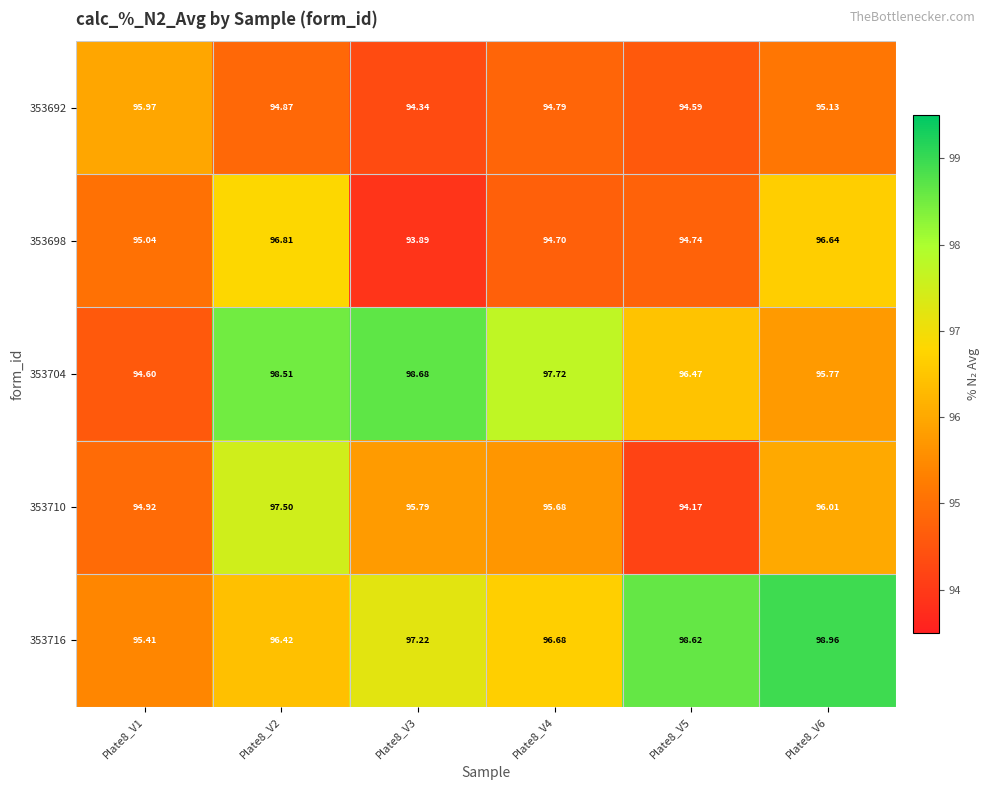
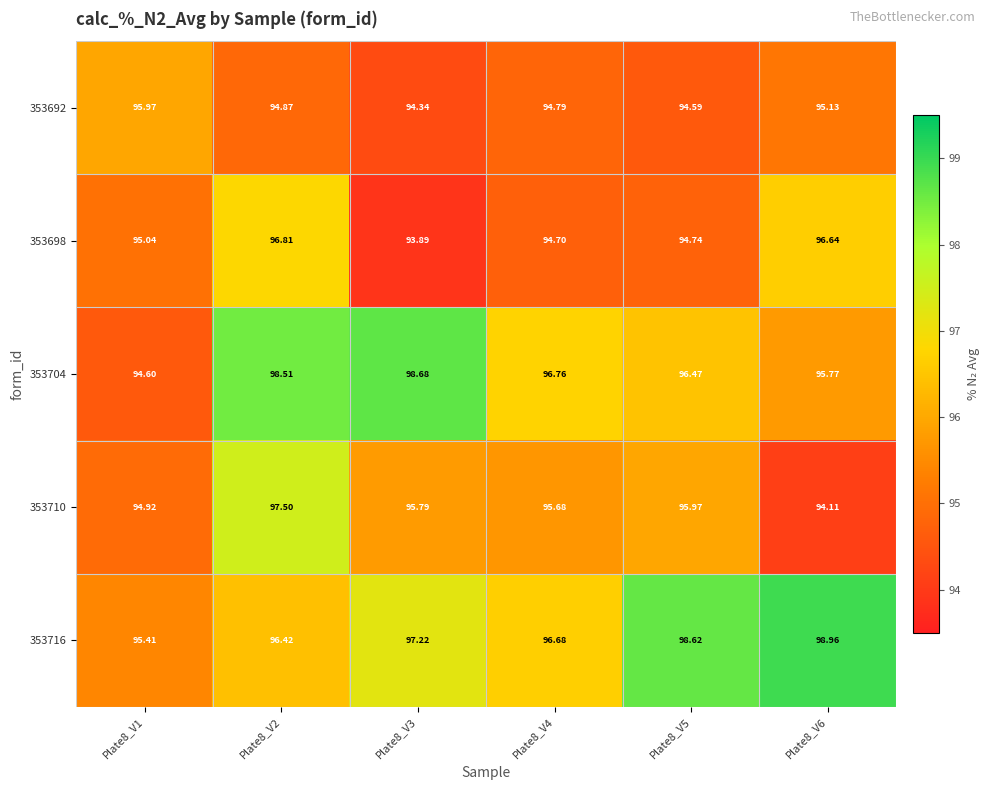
  {
    "353692": {
      "Plate8_V1": 95.97,
      "Plate8_V2": 94.87,
      "Plate8_V3": 94.34,
      "Plate8_V4": 94.79,
      "Plate8_V5": 94.59,
      "Plate8_V6": 95.13
    },
    "353698": {
      "Plate8_V1": 95.04,
      "Plate8_V2": 96.81,
      "Plate8_V3": 93.89,
      "Plate8_V4": 94.70,
      "Plate8_V5": 94.74,
      "Plate8_V6": 96.64
    },
    "353704": {
      "Plate8_V1": 94.60,
      "Plate8_V2": 98.51,
      "Plate8_V3": 98.68,
-     "Plate8_V4": 97.72,
+     "Plate8_V4": 96.76,
      "Plate8_V5": 96.47,
      "Plate8_V6": 95.77
    },
    "353710": {
      "Plate8_V1": 94.92,
      "Plate8_V2": 97.50,
      "Plate8_V3": 95.79,
      "Plate8_V4": 95.68,
-     "Plate8_V5": 94.17,
-     "Plate8_V6": 96.01
+     "Plate8_V5": 95.97,
+     "Plate8_V6": 94.11
    },
    "353716": {
      "Plate8_V1": 95.41,
      "Plate8_V2": 96.42,
      "Plate8_V3": 97.22,
      "Plate8_V4": 96.68,
      "Plate8_V5": 98.62,
      "Plate8_V6": 98.96
    }
  }
